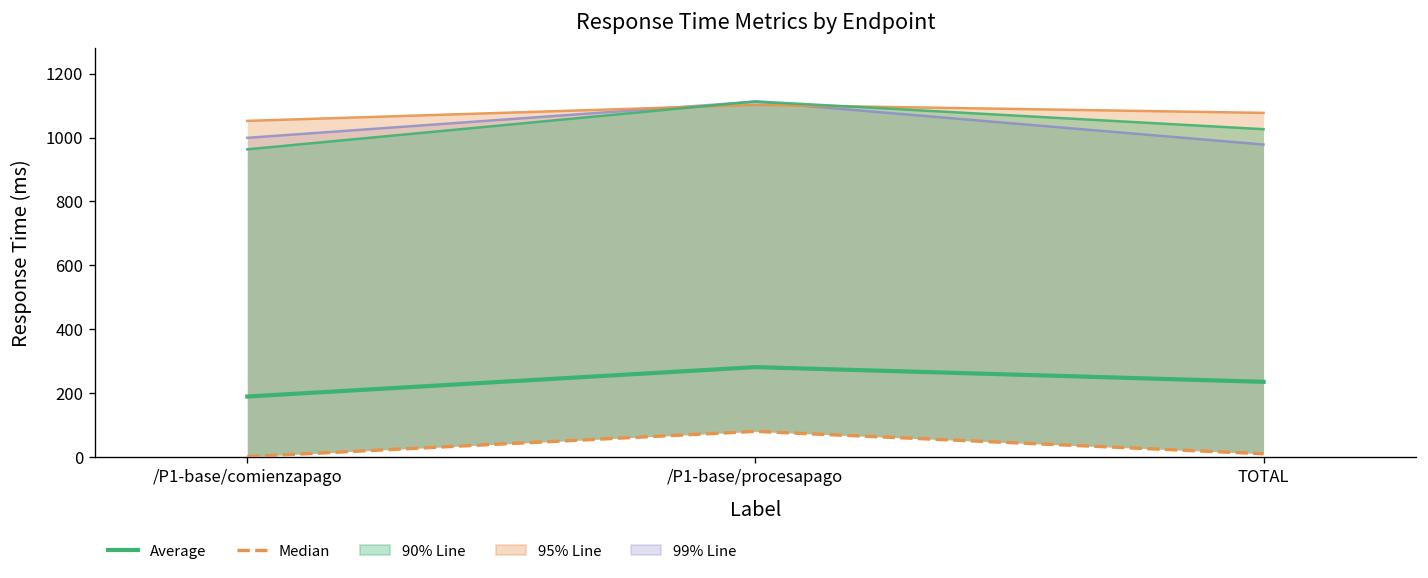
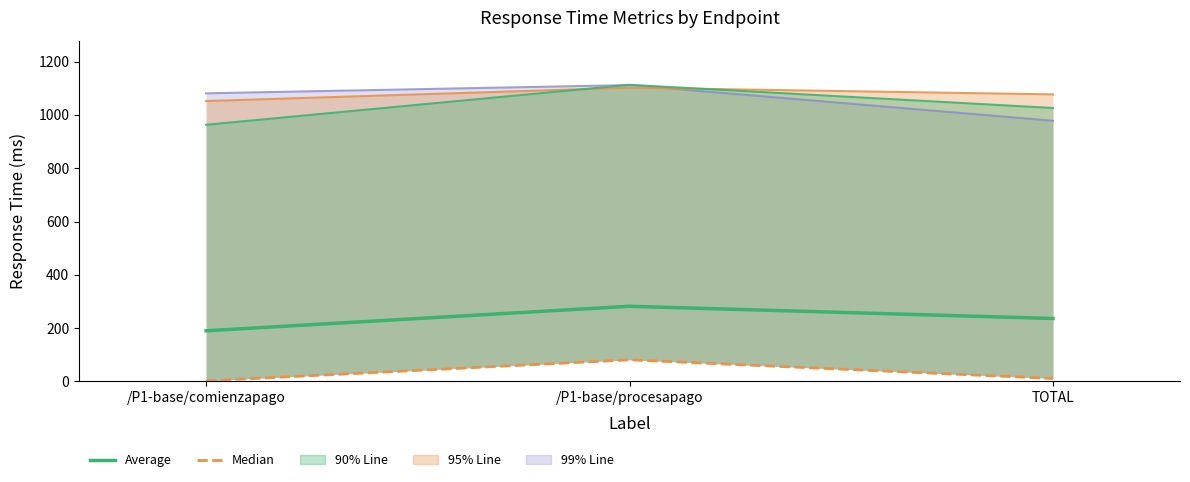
  {
    "99% Line": {
-     "/P1-base/comienzapago": 1000,
+     "/P1-base/comienzapago": 1080,
      "TOTAL": 980
    }
  }
